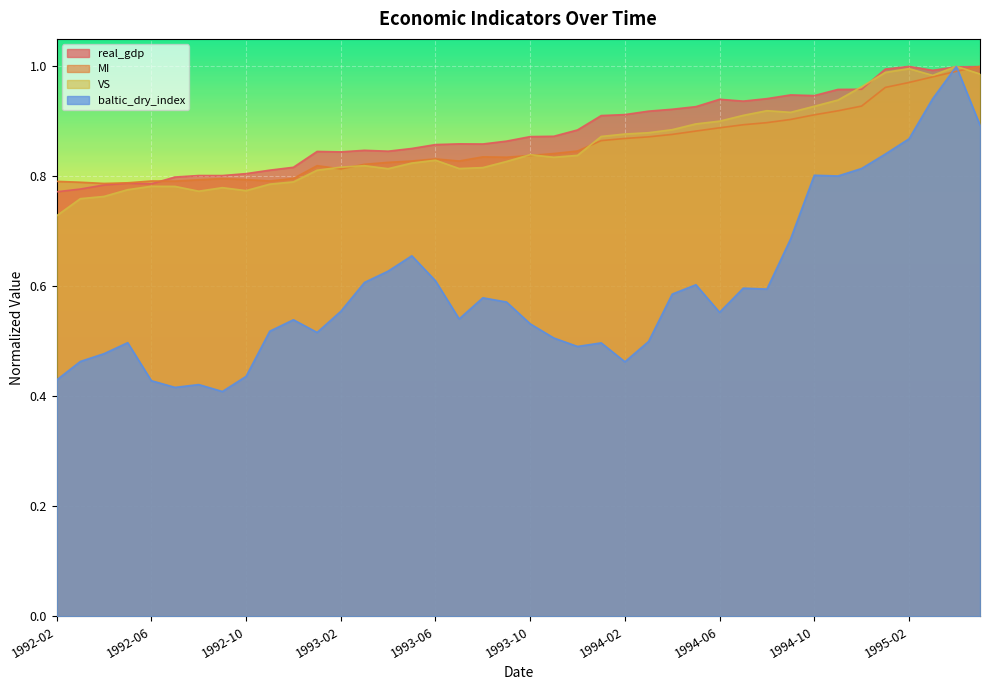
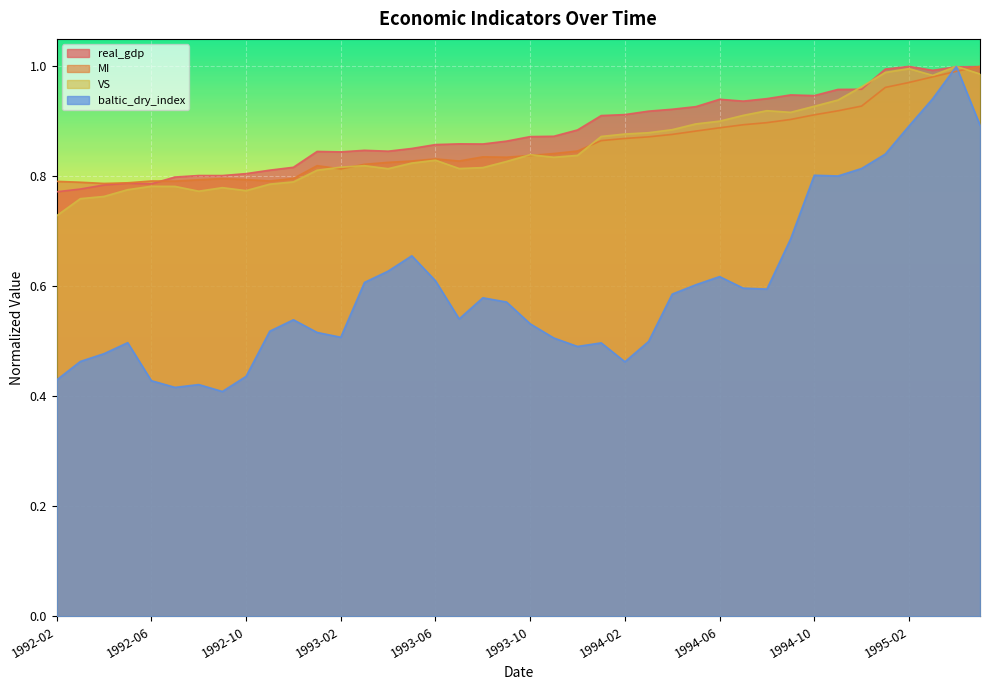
  {
    "baltic_dry_index": {
      "1992-02": 0.43,
      "1992-06": 0.43,
      "1992-10": 0.44,
-     "1993-02": 0.55,
+     "1993-02": 0.51,
      "1993-06": 0.61,
      "1993-10": 0.53,
      "1994-02": 0.46,
-     "1994-06": 0.55,
+     "1994-06": 0.62,
      "1994-10": 0.80,
-     "1995-02": 0.87
+     "1995-02": 0.89
    }
  }
